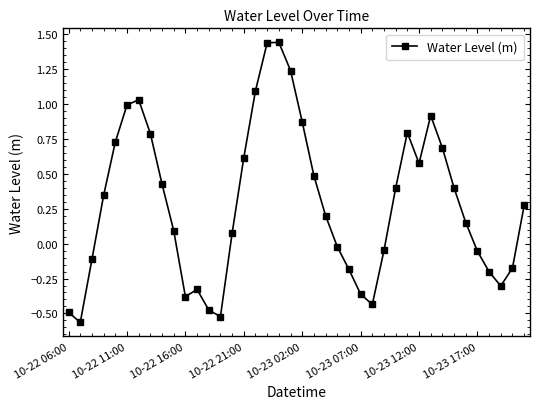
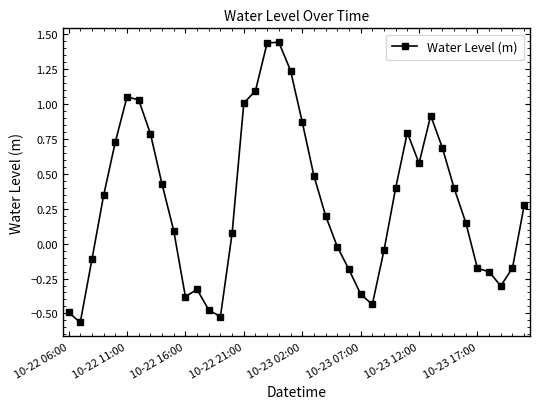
  {
    "10-22 06:00": -0.49,
-   "10-22 11:00": 0.99,
+   "10-22 11:00": 1.05,
    "10-22 16:00": -0.38,
-   "10-22 21:00": 0.62,
+   "10-22 21:00": 1.01,
    "10-23 02:00": 0.87,
    "10-23 07:00": -0.36,
    "10-23 12:00": 0.57,
-   "10-23 17:00": -0.05
+   "10-23 17:00": -0.18
  }
